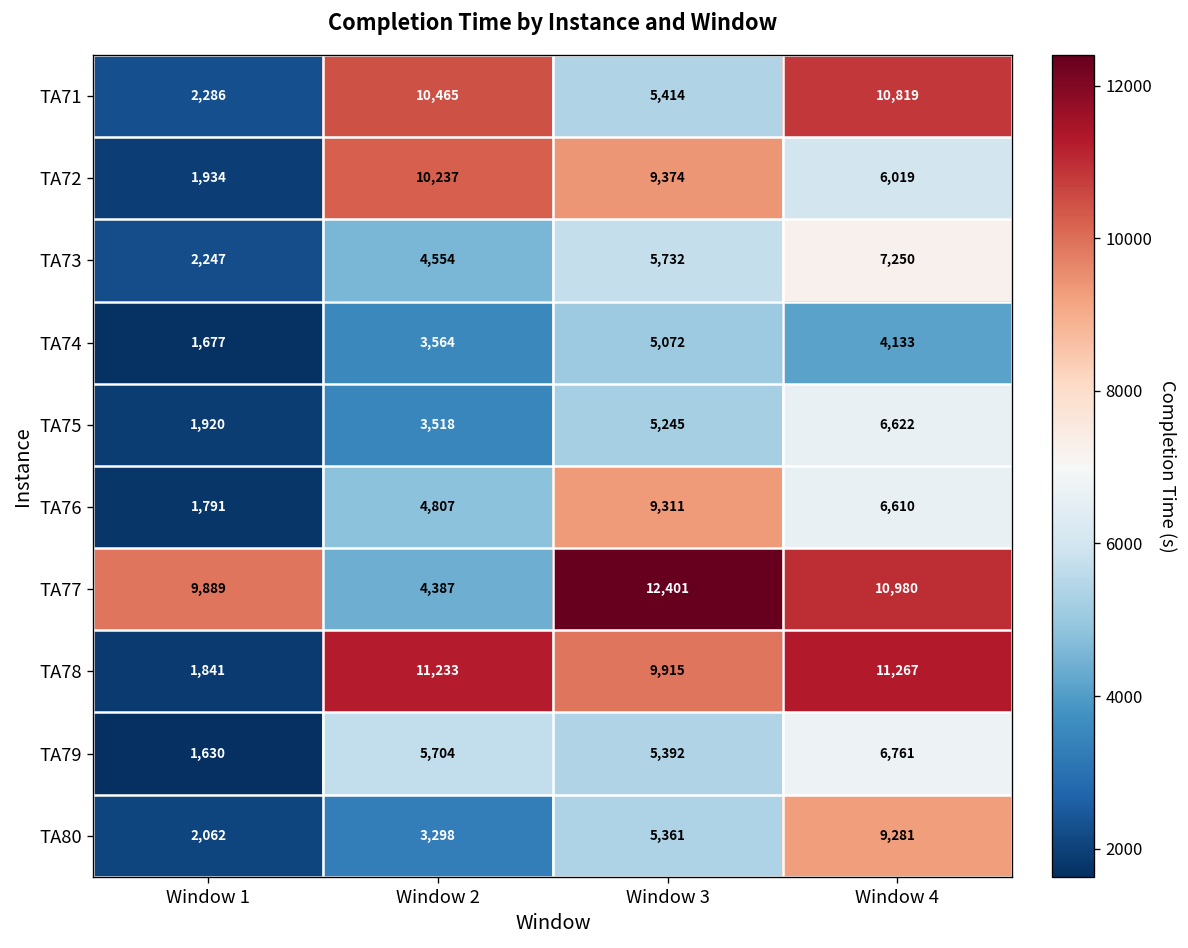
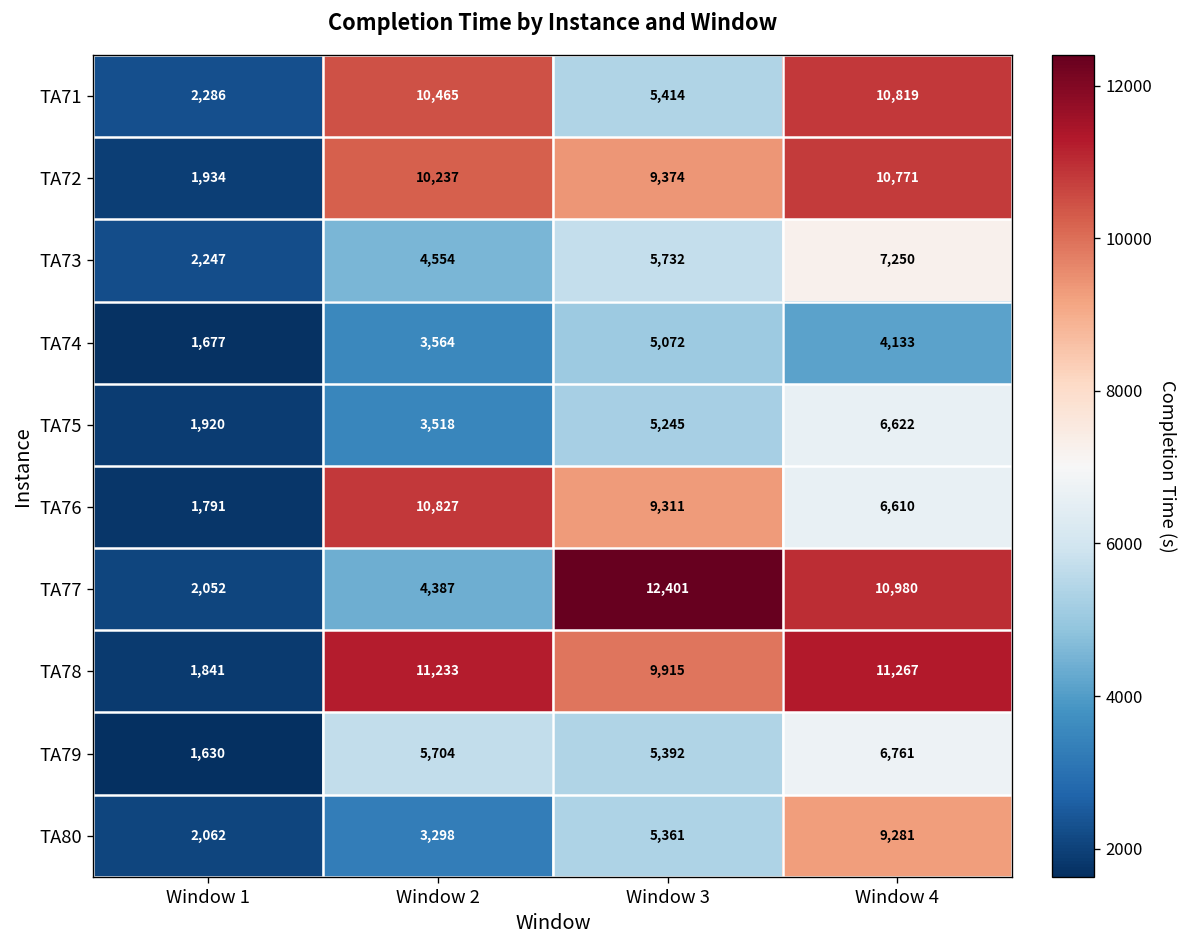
  {
    "TA71": {
      "Window 1": "2,286",
      "Window 2": "10,465",
      "Window 3": "5,414",
      "Window 4": "10,819"
    },
    "TA72": {
      "Window 1": "1,934",
      "Window 2": "10,237",
      "Window 3": "9,374",
-     "Window 4": "6,019"
+     "Window 4": "10,771"
    },
    "TA73": {
      "Window 1": "2,247",
      "Window 2": "4,554",
      "Window 3": "5,732",
      "Window 4": "7,250"
    },
    "TA74": {
      "Window 1": "1,677",
      "Window 2": "3,564",
      "Window 3": "5,072",
      "Window 4": "4,133"
    },
    "TA75": {
      "Window 1": "1,920",
      "Window 2": "3,518",
      "Window 3": "5,245",
      "Window 4": "6,622"
    },
    "TA76": {
      "Window 1": "1,791",
-     "Window 2": "4,807",
+     "Window 2": "10,827",
      "Window 3": "9,311",
      "Window 4": "6,610"
    },
    "TA77": {
-     "Window 1": "9,889",
+     "Window 1": "2,052",
      "Window 2": "4,387",
      "Window 3": "12,401",
      "Window 4": "10,980"
    },
    "TA78": {
      "Window 1": "1,841",
      "Window 2": "11,233",
      "Window 3": "9,915",
      "Window 4": "11,267"
    },
    "TA79": {
      "Window 1": "1,630",
      "Window 2": "5,704",
      "Window 3": "5,392",
      "Window 4": "6,761"
    },
    "TA80": {
      "Window 1": "2,062",
      "Window 2": "3,298",
      "Window 3": "5,361",
      "Window 4": "9,281"
    }
  }
